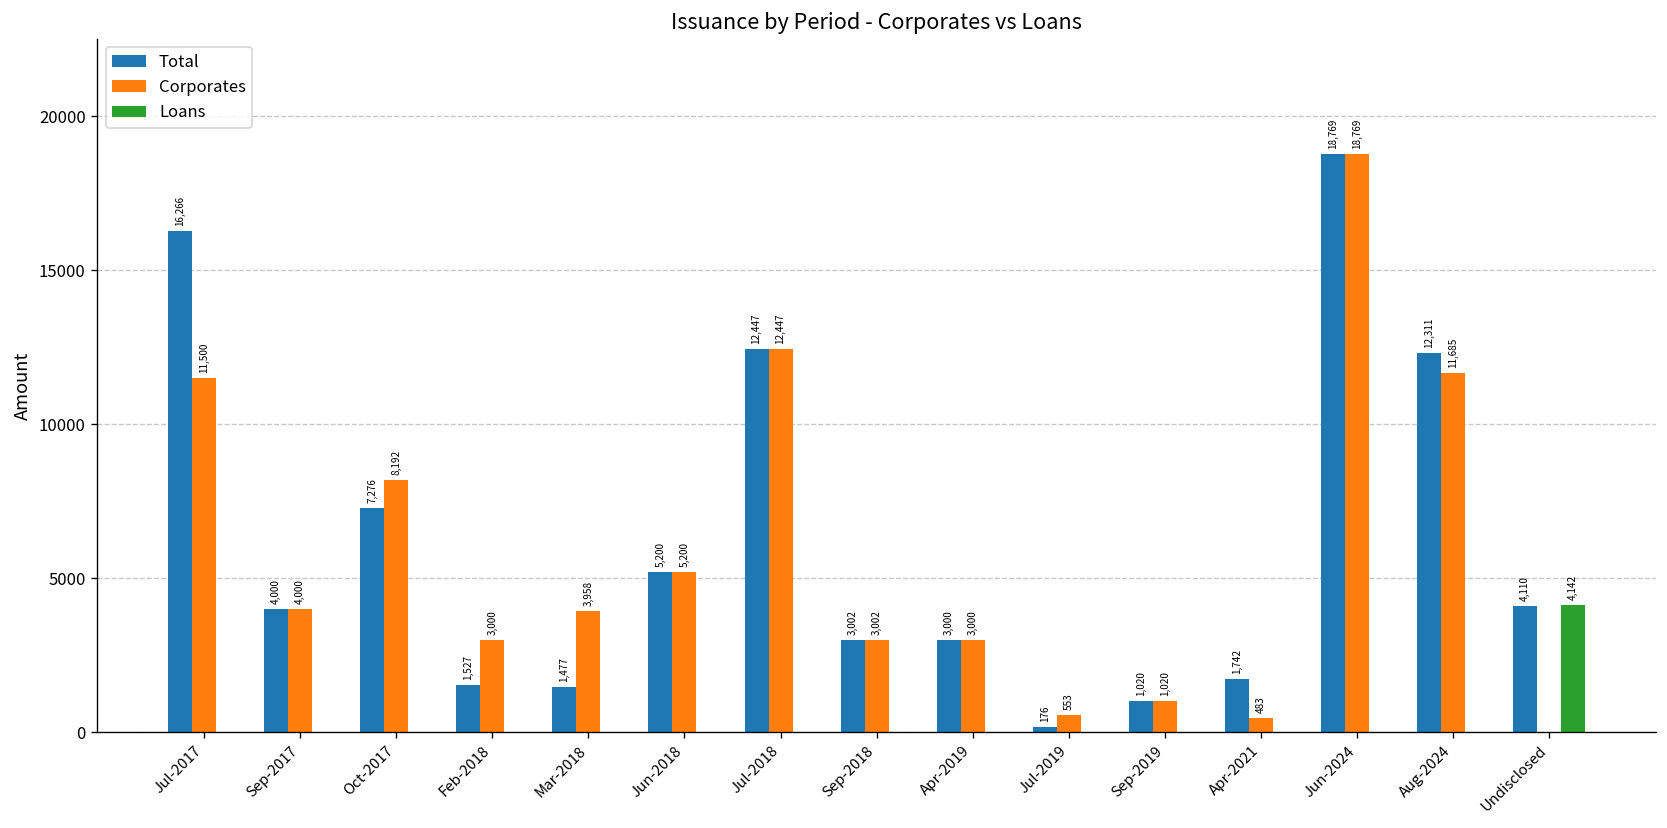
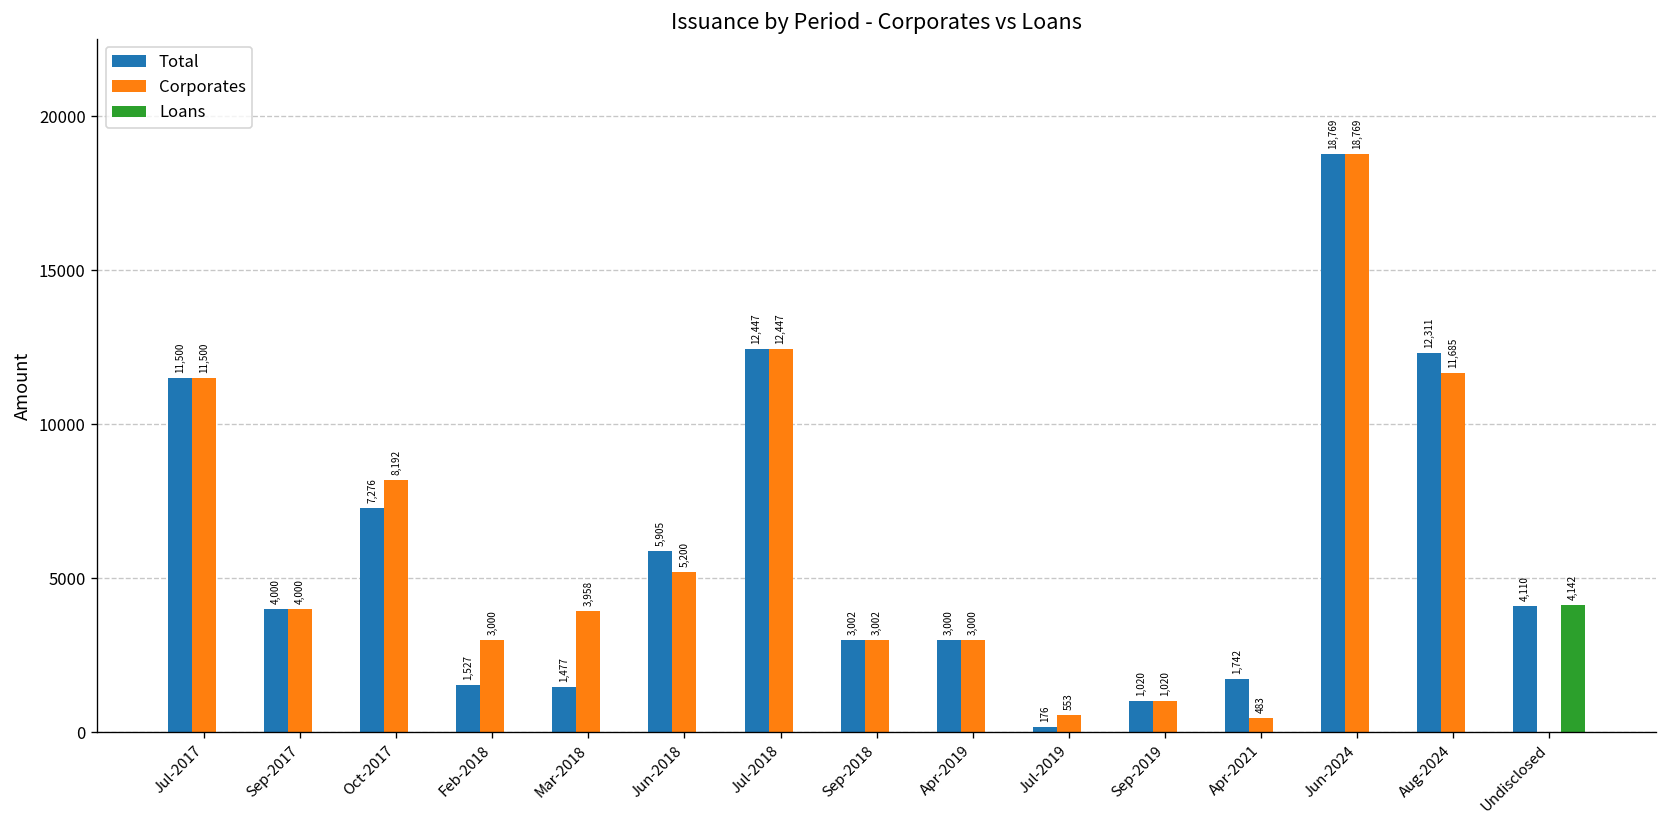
  {
    "Total": {
-     "Jul-2017": "16,266",
+     "Jul-2017": "11,500",
      "Sep-2017": "4,000",
      "Oct-2017": "7,276",
      "Feb-2018": "1,527",
      "Mar-2018": "1,477",
-     "Jun-2018": "5,200",
+     "Jun-2018": "5,905",
      "Jul-2018": "12,447",
      "Sep-2018": "3,002",
      "Apr-2019": "3,000",
      "Jul-2019": "176",
      "Sep-2019": "1,020",
      "Apr-2021": "1,742",
      "Jun-2024": "18,769",
      "Aug-2024": "12,311",
      "Undisclosed": "4,110"
    },
    "Corporates": {
      "Jul-2017": "11,500",
      "Sep-2017": "4,000",
      "Oct-2017": "8,192",
      "Feb-2018": "3,000",
      "Mar-2018": "3,958",
      "Jun-2018": "5,200",
      "Jul-2018": "12,447",
      "Sep-2018": "3,002",
      "Apr-2019": "3,000",
      "Jul-2019": "553",
      "Sep-2019": "1,020",
      "Apr-2021": "483",
      "Jun-2024": "18,769",
      "Aug-2024": "11,685"
    },
    "Loans": {
      "Undisclosed": "4,142"
    }
  }
